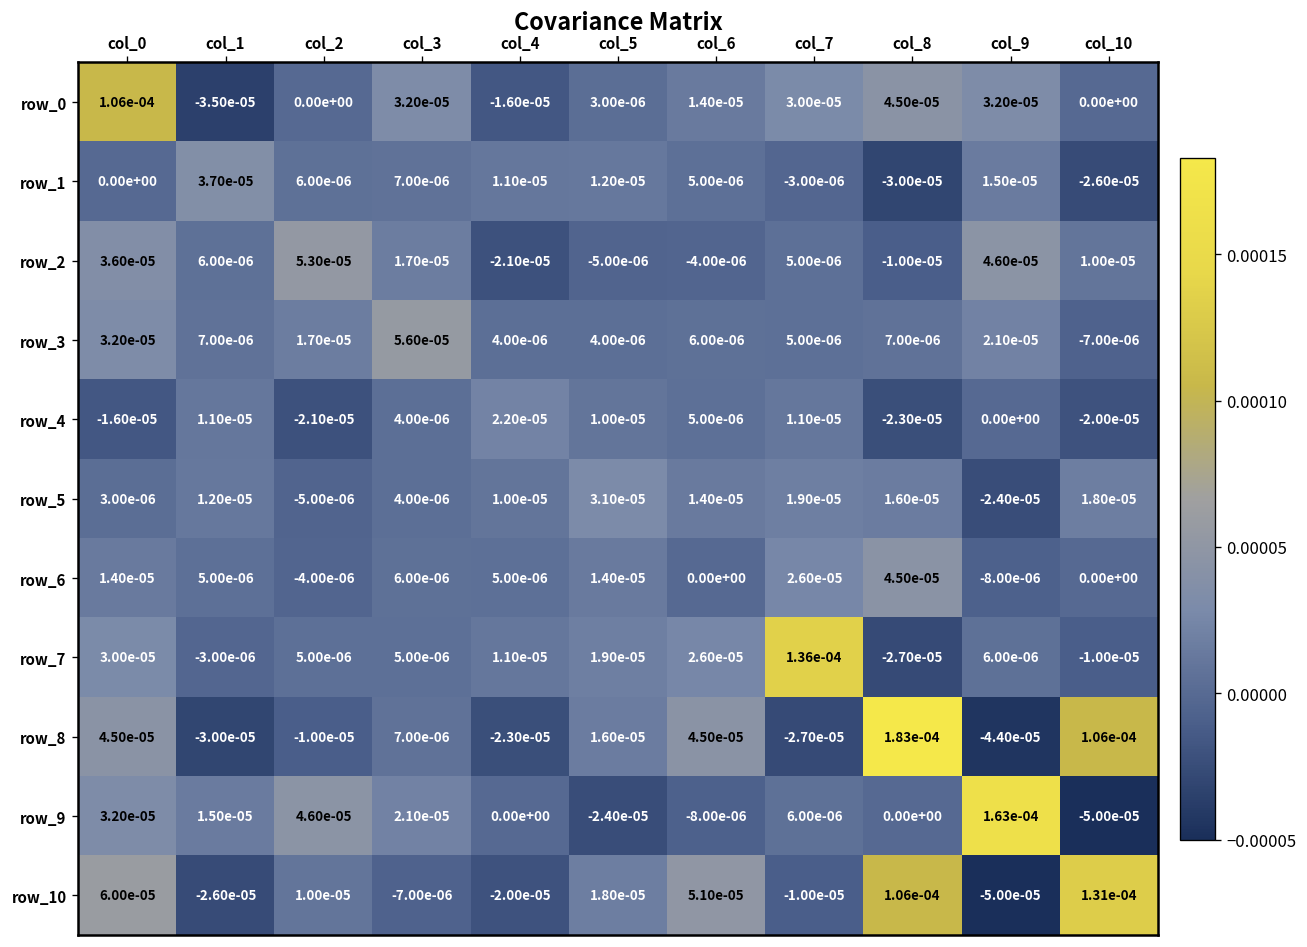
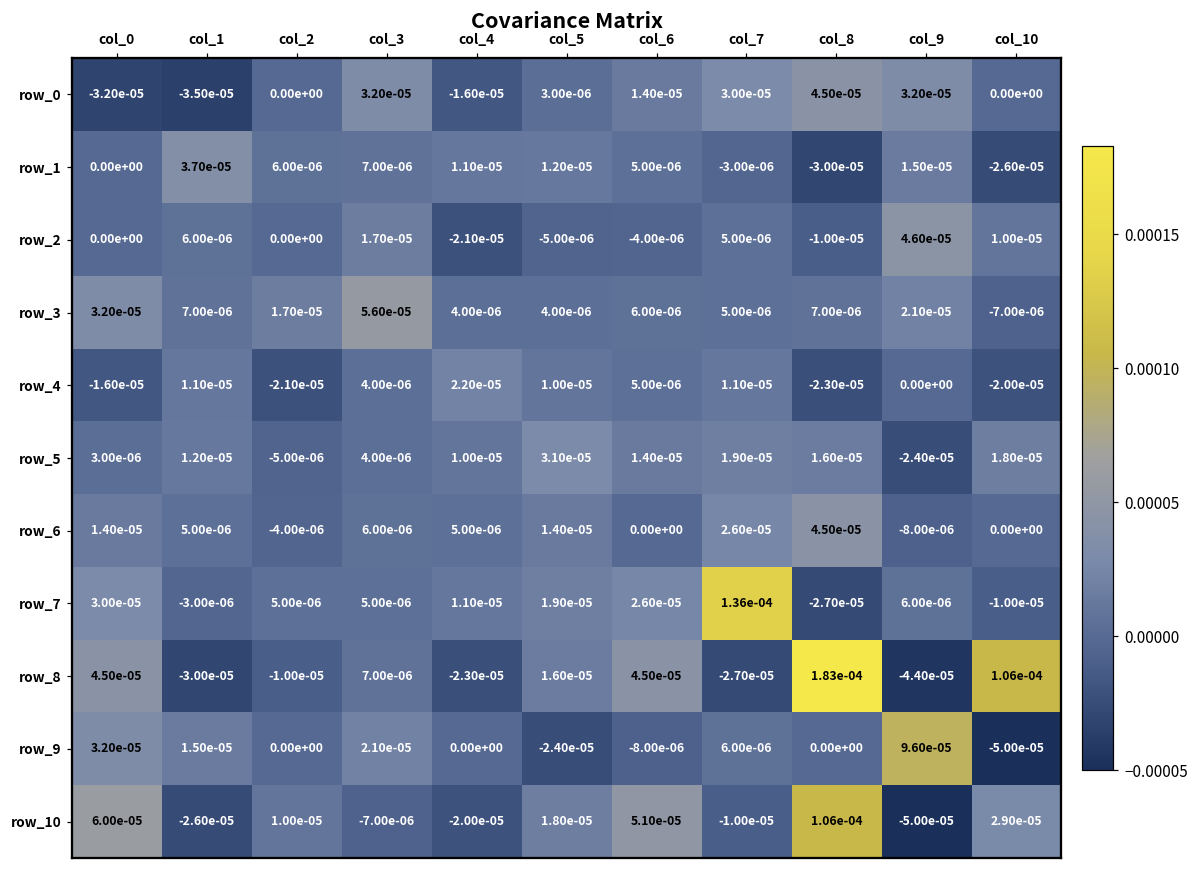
  {
    "row_0": {
-     "col_0": "1.06e-04",
+     "col_0": "-3.20e-05",
      "col_1": "-3.50e-05",
      "col_2": "0.00e+00",
      "col_3": "3.20e-05",
      "col_4": "-1.60e-05",
      "col_5": "3.00e-06",
      "col_6": "1.40e-05",
      "col_7": "3.00e-05",
      "col_8": "4.50e-05",
      "col_9": "3.20e-05",
      "col_10": "0.00e+00"
    },
    "row_1": {
      "col_0": "0.00e+00",
      "col_1": "3.70e-05",
      "col_2": "6.00e-06",
      "col_3": "7.00e-06",
      "col_4": "1.10e-05",
      "col_5": "1.20e-05",
      "col_6": "5.00e-06",
      "col_7": "-3.00e-06",
      "col_8": "-3.00e-05",
      "col_9": "1.50e-05",
      "col_10": "-2.60e-05"
    },
    "row_2": {
-     "col_0": "3.60e-05",
+     "col_0": "0.00e+00",
      "col_1": "6.00e-06",
-     "col_2": "5.30e-05",
+     "col_2": "0.00e+00",
      "col_3": "1.70e-05",
      "col_4": "-2.10e-05",
      "col_5": "-5.00e-06",
      "col_6": "-4.00e-06",
      "col_7": "5.00e-06",
      "col_8": "-1.00e-05",
      "col_9": "4.60e-05",
      "col_10": "1.00e-05"
    },
    "row_3": {
      "col_0": "3.20e-05",
      "col_1": "7.00e-06",
      "col_2": "1.70e-05",
      "col_3": "5.60e-05",
      "col_4": "4.00e-06",
      "col_5": "4.00e-06",
      "col_6": "6.00e-06",
      "col_7": "5.00e-06",
      "col_8": "7.00e-06",
      "col_9": "2.10e-05",
      "col_10": "-7.00e-06"
    },
    "row_4": {
      "col_0": "-1.60e-05",
      "col_1": "1.10e-05",
      "col_2": "-2.10e-05",
      "col_3": "4.00e-06",
      "col_4": "2.20e-05",
      "col_5": "1.00e-05",
      "col_6": "5.00e-06",
      "col_7": "1.10e-05",
      "col_8": "-2.30e-05",
      "col_9": "0.00e+00",
      "col_10": "-2.00e-05"
    },
    "row_5": {
      "col_0": "3.00e-06",
      "col_1": "1.20e-05",
      "col_2": "-5.00e-06",
      "col_3": "4.00e-06",
      "col_4": "1.00e-05",
      "col_5": "3.10e-05",
      "col_6": "1.40e-05",
      "col_7": "1.90e-05",
      "col_8": "1.60e-05",
      "col_9": "-2.40e-05",
      "col_10": "1.80e-05"
    },
    "row_6": {
      "col_0": "1.40e-05",
      "col_1": "5.00e-06",
      "col_2": "-4.00e-06",
      "col_3": "6.00e-06",
      "col_4": "5.00e-06",
      "col_5": "1.40e-05",
      "col_6": "0.00e+00",
      "col_7": "2.60e-05",
      "col_8": "4.50e-05",
      "col_9": "-8.00e-06",
      "col_10": "0.00e+00"
    },
    "row_7": {
      "col_0": "3.00e-05",
      "col_1": "-3.00e-06",
      "col_2": "5.00e-06",
      "col_3": "5.00e-06",
      "col_4": "1.10e-05",
      "col_5": "1.90e-05",
      "col_6": "2.60e-05",
      "col_7": "1.36e-04",
      "col_8": "-2.70e-05",
      "col_9": "6.00e-06",
      "col_10": "-1.00e-05"
    },
    "row_8": {
      "col_0": "4.50e-05",
      "col_1": "-3.00e-05",
      "col_2": "-1.00e-05",
      "col_3": "7.00e-06",
      "col_4": "-2.30e-05",
      "col_5": "1.60e-05",
      "col_6": "4.50e-05",
      "col_7": "-2.70e-05",
      "col_8": "1.83e-04",
      "col_9": "-4.40e-05",
      "col_10": "1.06e-04"
    },
    "row_9": {
      "col_0": "3.20e-05",
      "col_1": "1.50e-05",
-     "col_2": "4.60e-05",
+     "col_2": "0.00e+00",
      "col_3": "2.10e-05",
      "col_4": "0.00e+00",
      "col_5": "-2.40e-05",
      "col_6": "-8.00e-06",
      "col_7": "6.00e-06",
      "col_8": "0.00e+00",
-     "col_9": "1.63e-04",
+     "col_9": "9.60e-05",
      "col_10": "-5.00e-05"
    },
    "row_10": {
      "col_0": "6.00e-05",
      "col_1": "-2.60e-05",
      "col_2": "1.00e-05",
      "col_3": "-7.00e-06",
      "col_4": "-2.00e-05",
      "col_5": "1.80e-05",
      "col_6": "5.10e-05",
      "col_7": "-1.00e-05",
      "col_8": "1.06e-04",
      "col_9": "-5.00e-05",
-     "col_10": "1.31e-04"
+     "col_10": "2.90e-05"
    }
  }
